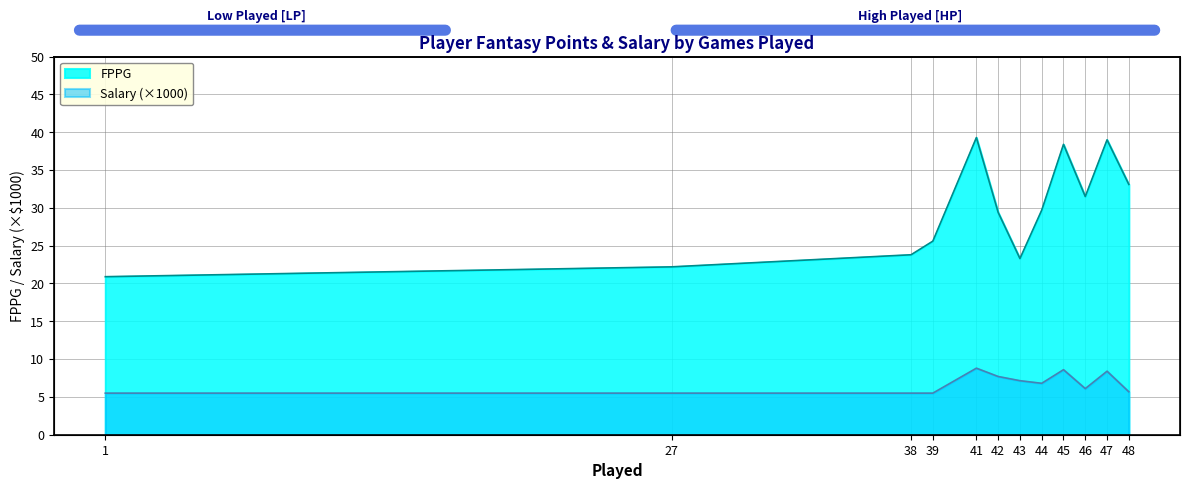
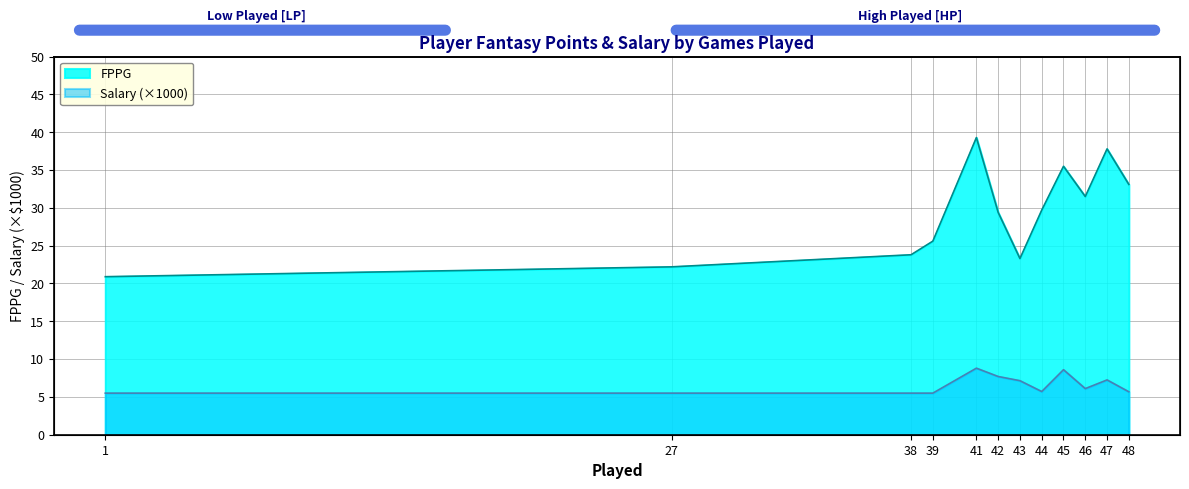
  {
    "FPPG": {
      "1": 21,
      "27": 22,
      "38": 24,
      "39": 26,
      "41": 39,
      "42": 29,
      "43": 23,
      "44": 30,
-     "45": 38,
+     "45": 36,
      "46": 32,
-     "47": 39,
+     "47": 38,
      "48": 33
    },
    "Salary (×1000)": {
      "1": 6,
      "27": 6,
      "38": 6,
      "39": 6,
      "41": 9,
      "42": 8,
      "43": 7,
-     "44": 7,
+     "44": 6,
      "45": 9,
      "46": 6,
-     "47": 8,
+     "47": 7,
      "48": 6
    }
  }
